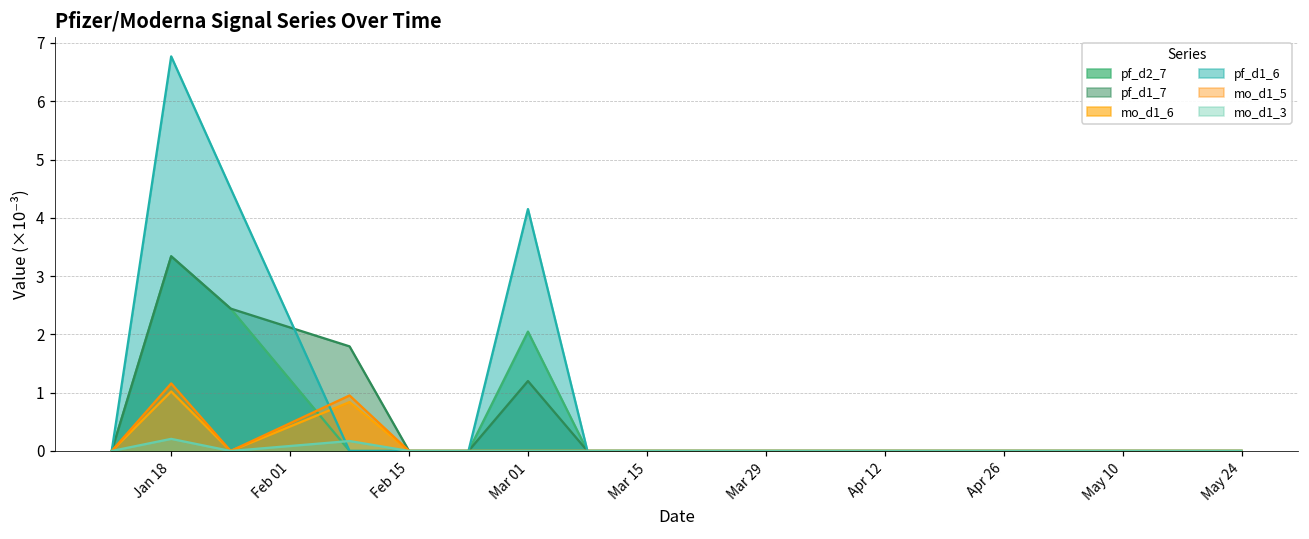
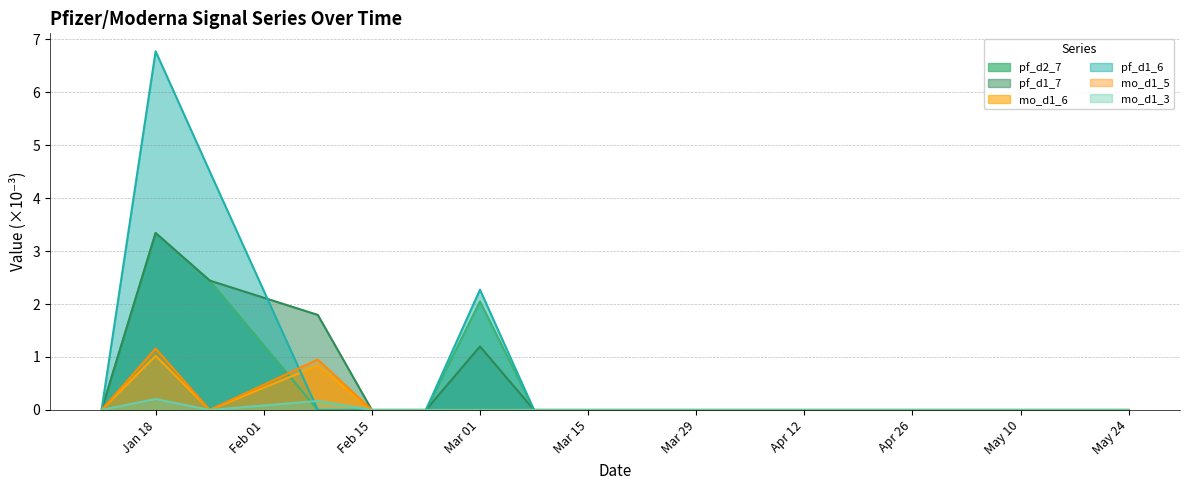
  {
    "pf_d1_6": {
      "Jan 18": 6.8,
-     "Mar 01": 4.2
+     "Mar 01": 2.3
    },
    "mo_d1_3": {
      "Jan 18": 0.2
    }
  }
